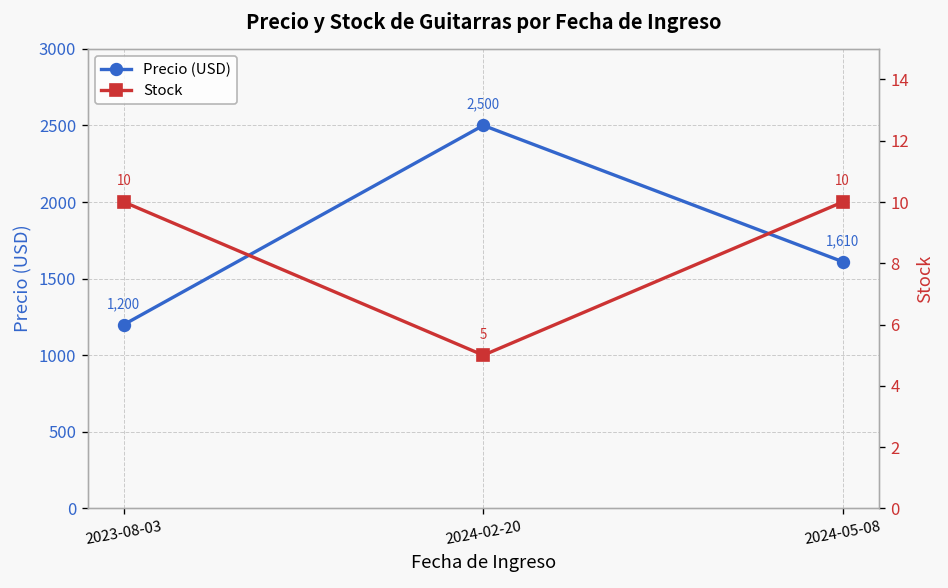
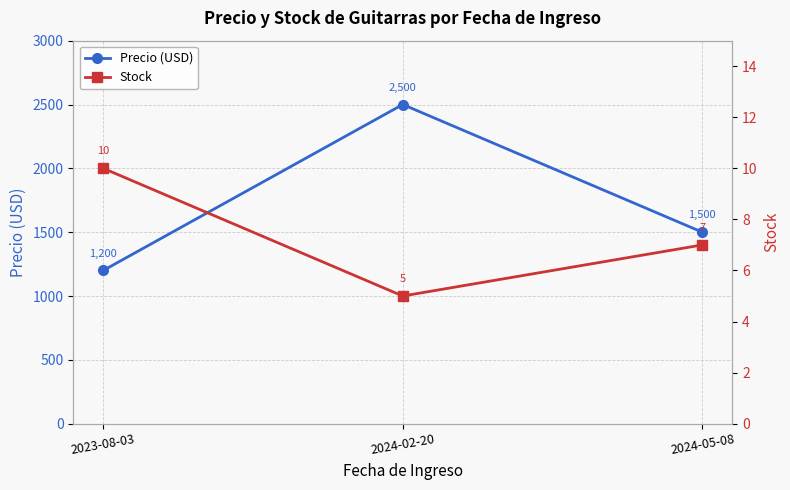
  {
    "Precio (USD)": {
      "2023-08-03": "1,200",
      "2024-02-20": "2,500",
-     "2024-05-08": "1,610"
+     "2024-05-08": "1,500"
    },
    "Stock": {
      "2023-08-03": "10",
      "2024-02-20": "5",
-     "2024-05-08": "10"
+     "2024-05-08": "7"
    }
  }
